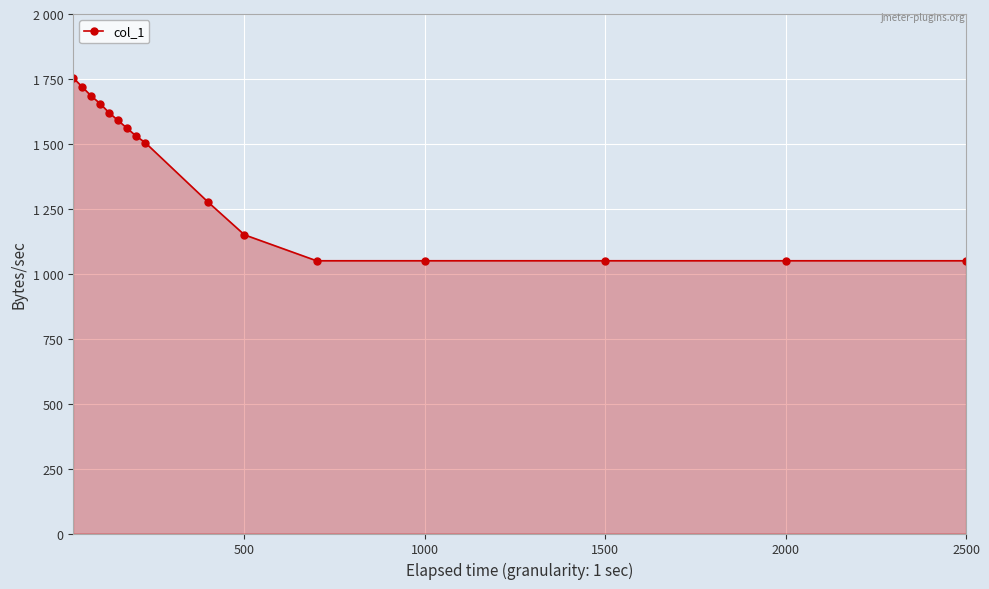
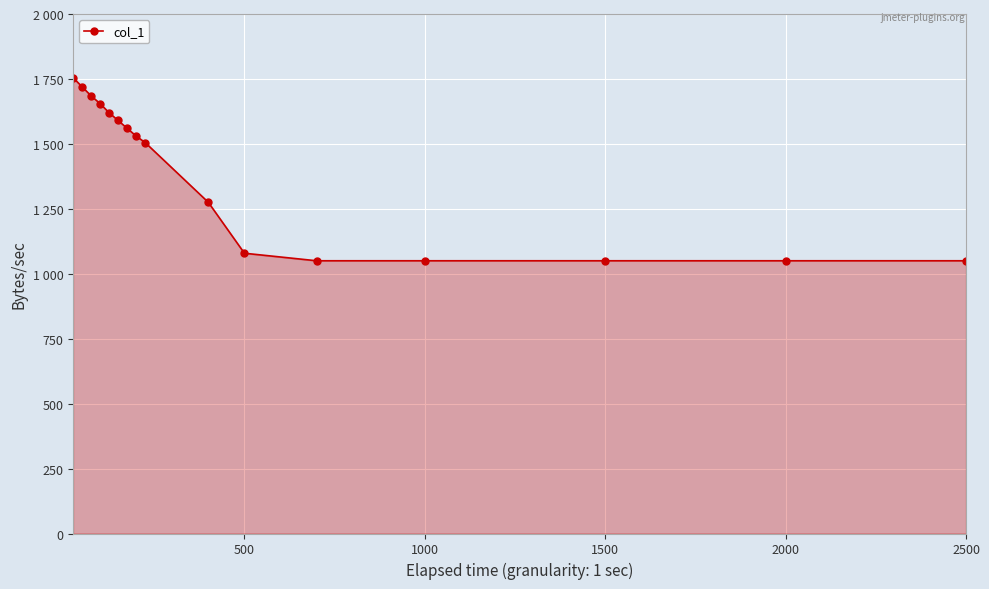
  {
-   "500": 1150,
+   "500": 1080,
    "1000": 1050,
    "1500": 1050,
    "2000": 1050,
    "2500": 1050
  }
